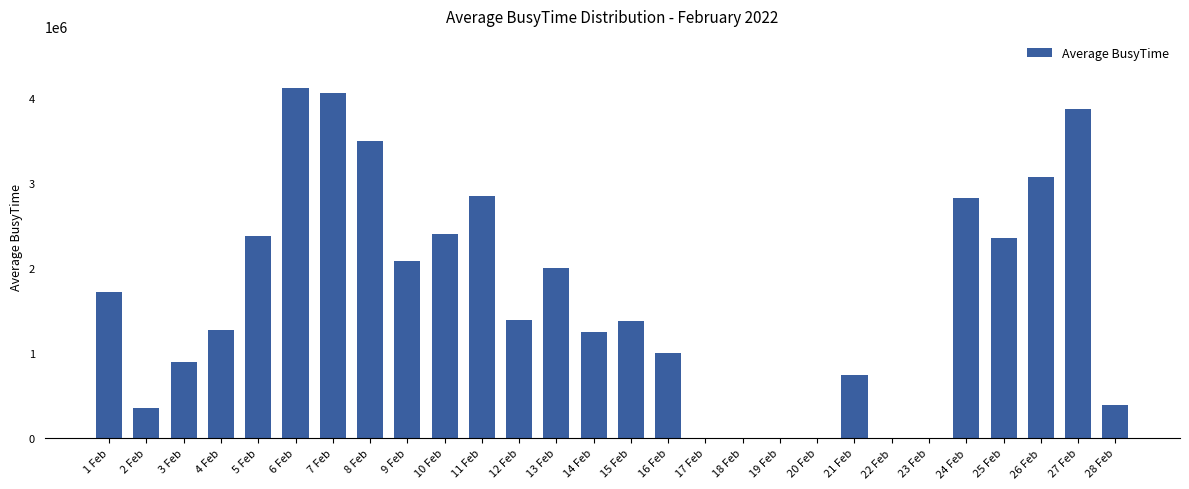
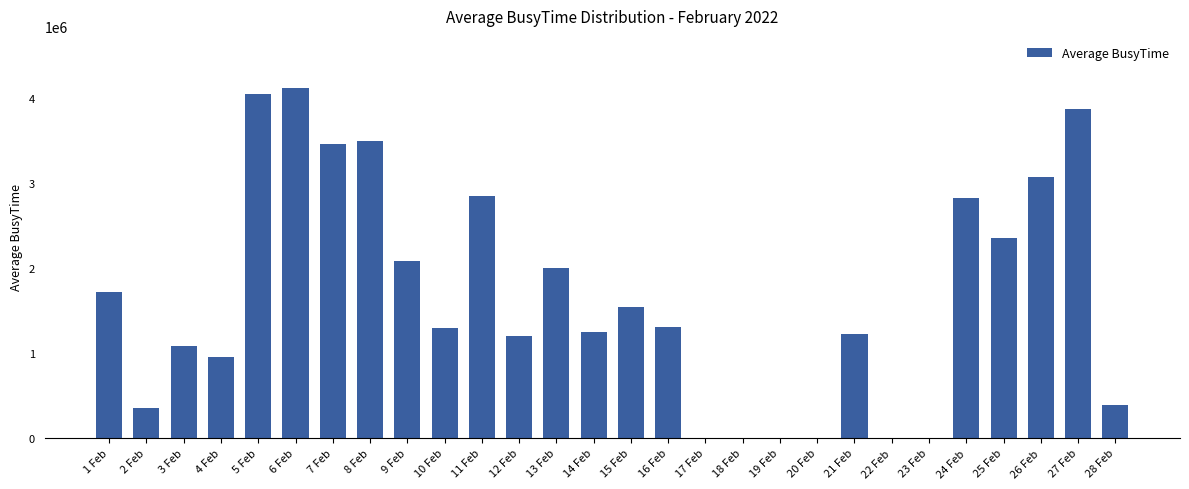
  {
    "1 Feb": 1700000,
    "2 Feb": 300000,
-   "3 Feb": 900000,
-   "4 Feb": 1300000,
-   "5 Feb": 2400000,
+   "3 Feb": 1100000,
+   "4 Feb": 1000000,
+   "5 Feb": 4000000,
    "6 Feb": 4100000,
-   "7 Feb": 4100000,
+   "7 Feb": 3500000,
    "8 Feb": 3500000,
    "9 Feb": 2100000,
-   "10 Feb": 2400000,
+   "10 Feb": 1300000,
    "11 Feb": 2900000,
-   "12 Feb": 1400000,
+   "12 Feb": 1200000,
    "13 Feb": 2000000,
    "14 Feb": 1200000,
-   "15 Feb": 1400000,
-   "16 Feb": 1000000,
+   "15 Feb": 1500000,
+   "16 Feb": 1300000,
    "17 Feb": 0,
    "18 Feb": 0,
    "19 Feb": 0,
    "20 Feb": 0,
-   "21 Feb": 700000,
+   "21 Feb": 1200000,
    "22 Feb": 0,
    "23 Feb": 0,
    "24 Feb": 2800000,
    "25 Feb": 2400000,
    "26 Feb": 3100000,
    "27 Feb": 3900000,
    "28 Feb": 400000
  }
